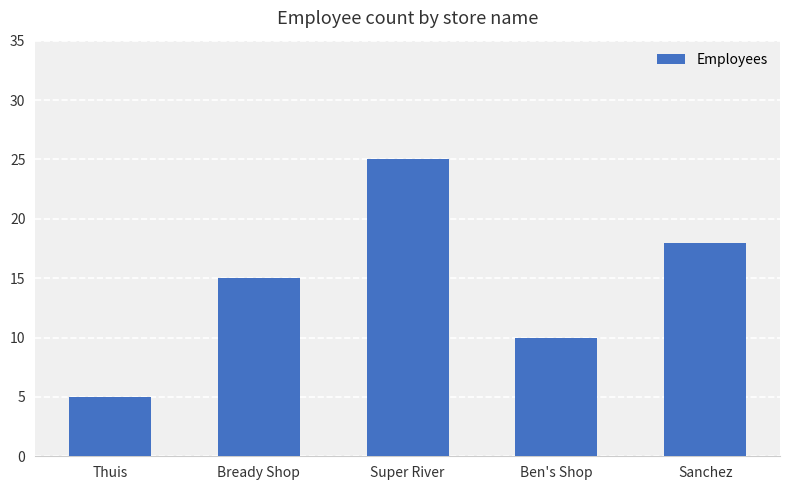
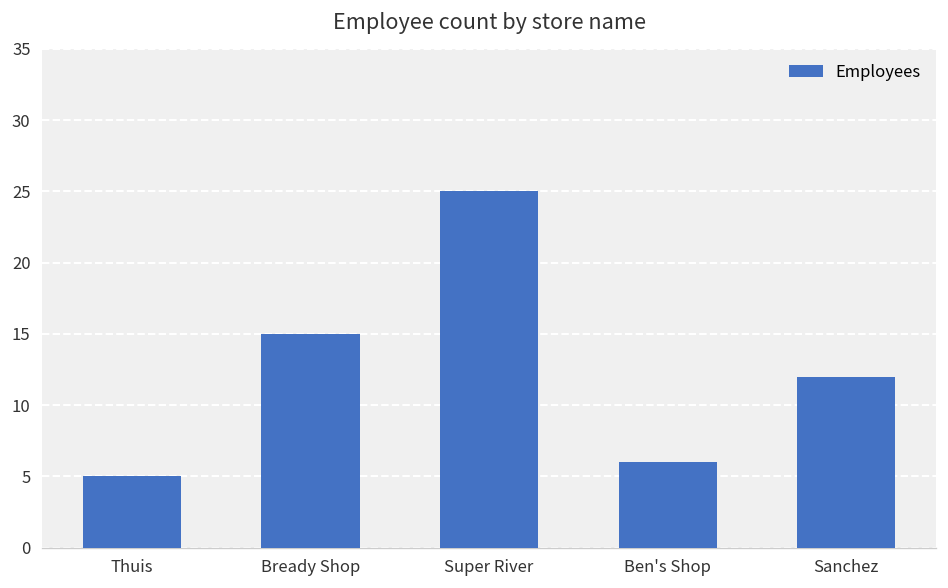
  {
    "Thuis": 5,
    "Bready Shop": 15,
    "Super River": 25,
-   "Ben's Shop": 10,
-   "Sanchez": 18
+   "Ben's Shop": 6,
+   "Sanchez": 12
  }
